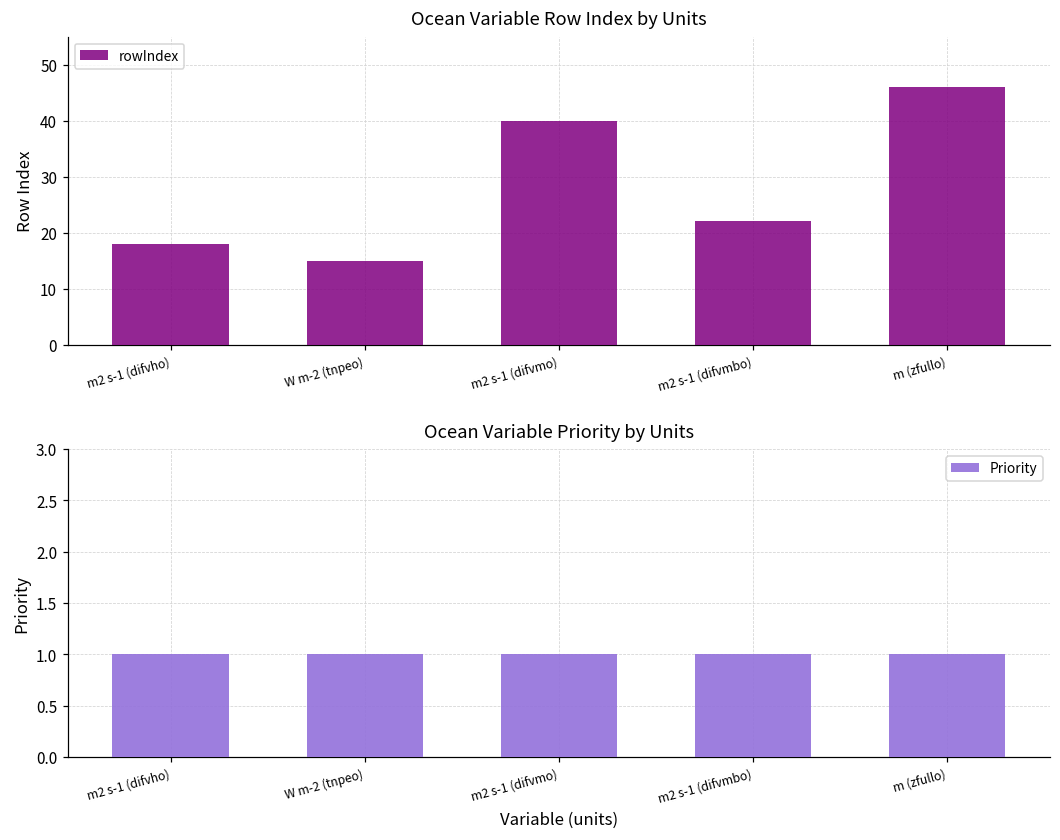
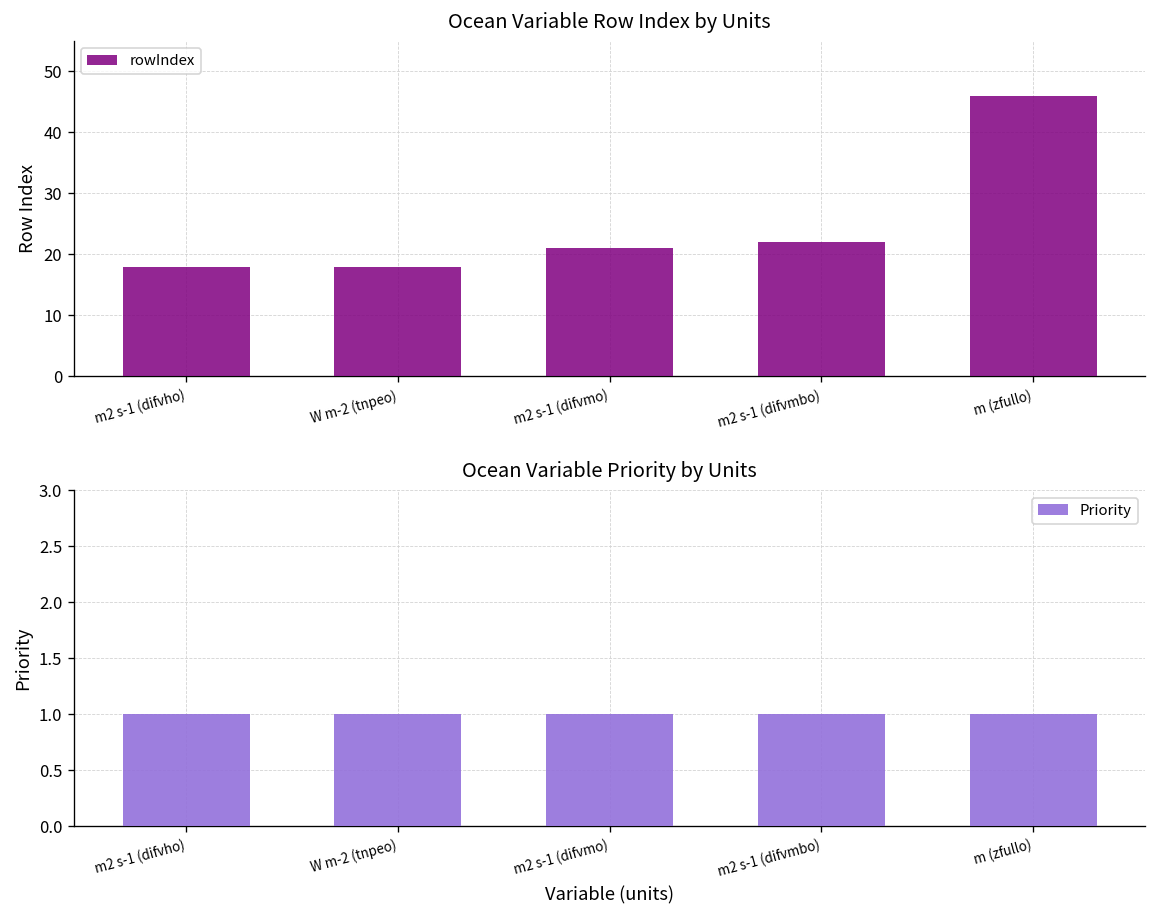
  {
    "Ocean Variable Row Index by Units": {
      "m2 s-1 (difvho)": 18,
-     "W m-2 (tnpeo)": 15,
-     "m2 s-1 (difvmo)": 40,
+     "W m-2 (tnpeo)": 18,
+     "m2 s-1 (difvmo)": 21,
      "m2 s-1 (difvmbo)": 22,
      "m (zfullo)": 46
    },
    "Ocean Variable Priority by Units": {
      "m2 s-1 (difvho)": 1.0,
      "W m-2 (tnpeo)": 1.0,
      "m2 s-1 (difvmo)": 1.0,
      "m2 s-1 (difvmbo)": 1.0,
      "m (zfullo)": 1.0
    }
  }
